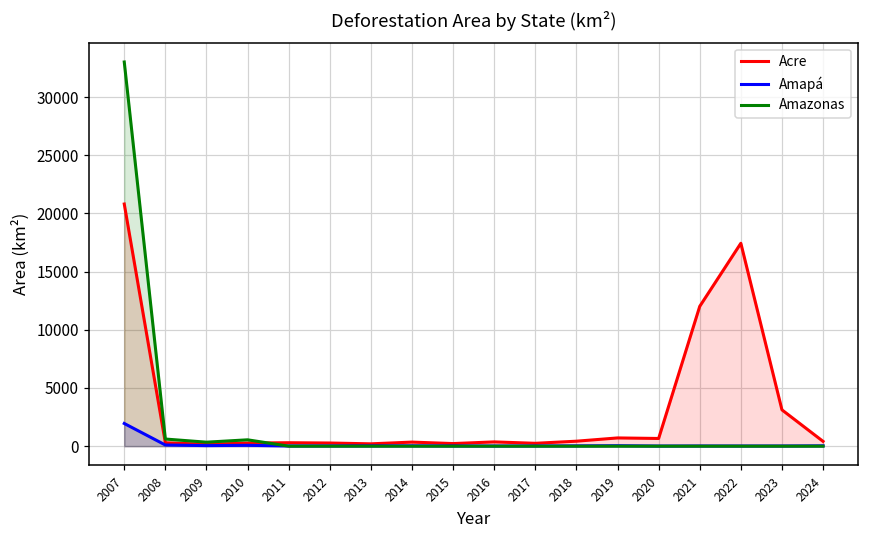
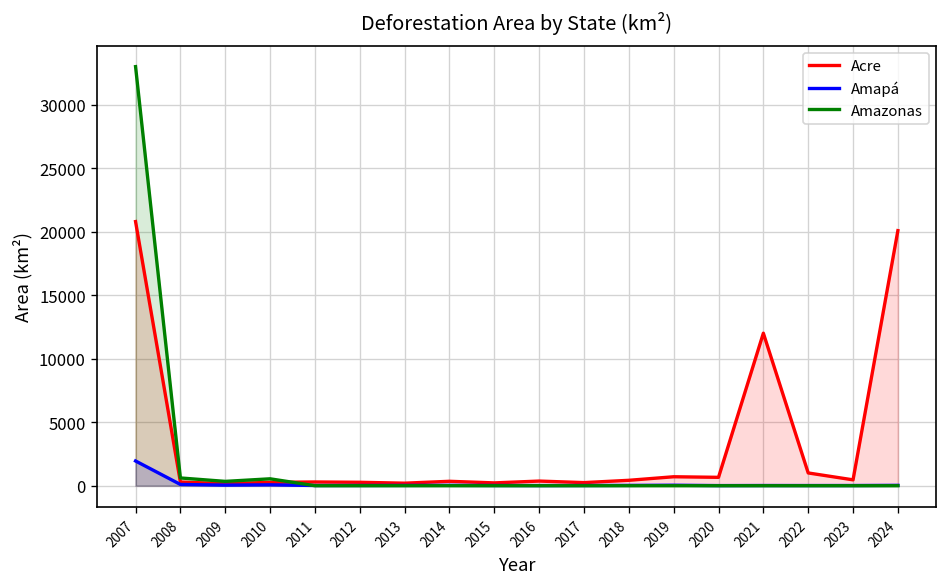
  {
    "Acre": {
      "2007": 20800,
      "2011": 300,
      "2012": 300,
      "2014": 300,
      "2016": 400,
      "2018": 400,
      "2019": 700,
      "2020": 700,
      "2021": 12000,
-     "2022": 17400,
-     "2023": 3100,
-     "2024": 400
+     "2022": 1000,
+     "2023": 500,
+     "2024": 20100
    },
    "Amapá": {
      "2007": 1900
    },
    "Amazonas": {
      "2007": 33000,
      "2008": 600,
      "2010": 500
    }
  }
